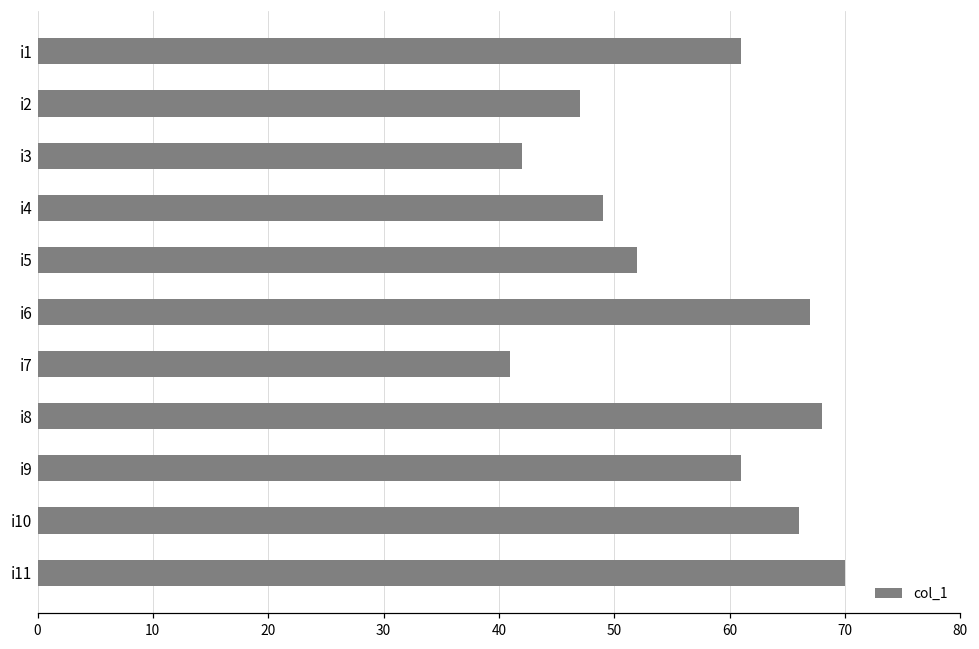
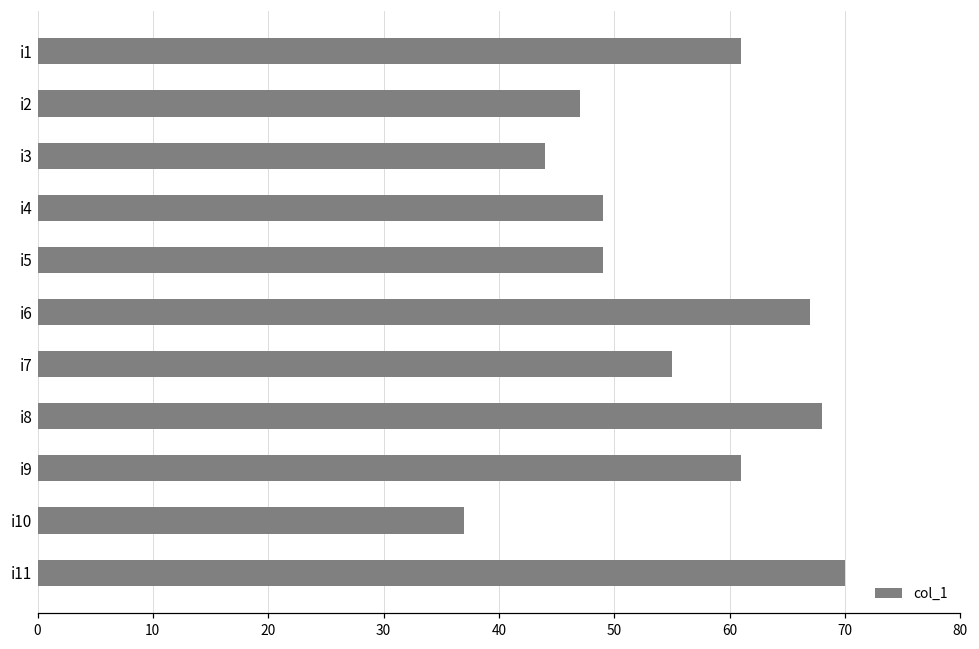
  {
    "i1": 61,
    "i2": 47,
-   "i3": 42,
+   "i3": 44,
    "i4": 49,
-   "i5": 52,
+   "i5": 49,
    "i6": 67,
-   "i7": 41,
+   "i7": 55,
    "i8": 68,
    "i9": 61,
-   "i10": 66,
+   "i10": 37,
    "i11": 70
  }
